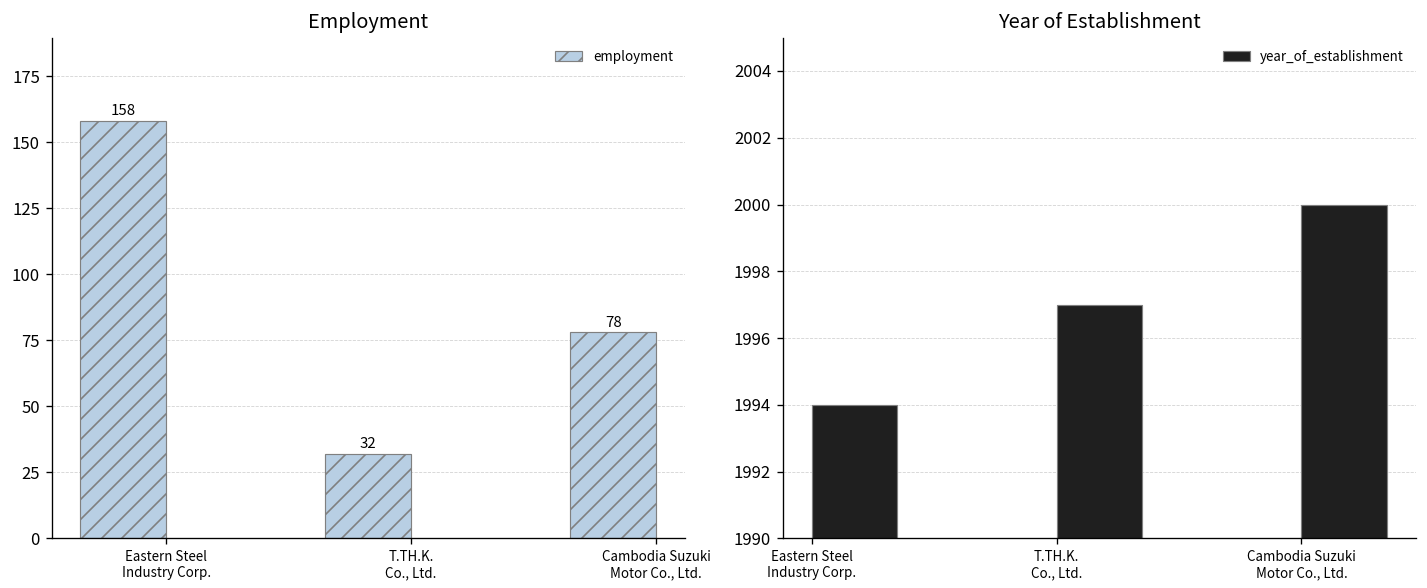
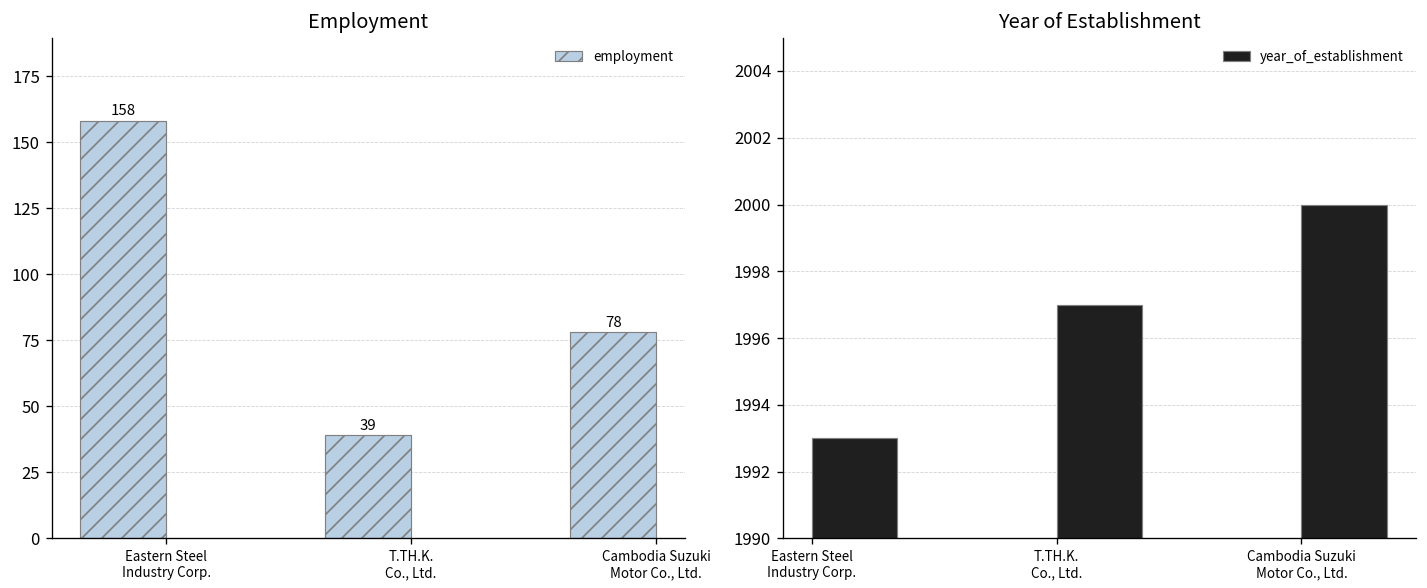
  {
    "Employment": {
      "Eastern Steel Industry Corp.": 158,
-     "T.TH.K. Co., Ltd.": 32,
+     "T.TH.K. Co., Ltd.": 39,
      "Cambodia Suzuki Motor Co., Ltd.": 78
    },
    "Year of Establishment": {
-     "Eastern Steel Industry Corp.": 1994,
+     "Eastern Steel Industry Corp.": 1993,
      "T.TH.K. Co., Ltd.": 1997,
      "Cambodia Suzuki Motor Co., Ltd.": 2000
    }
  }
